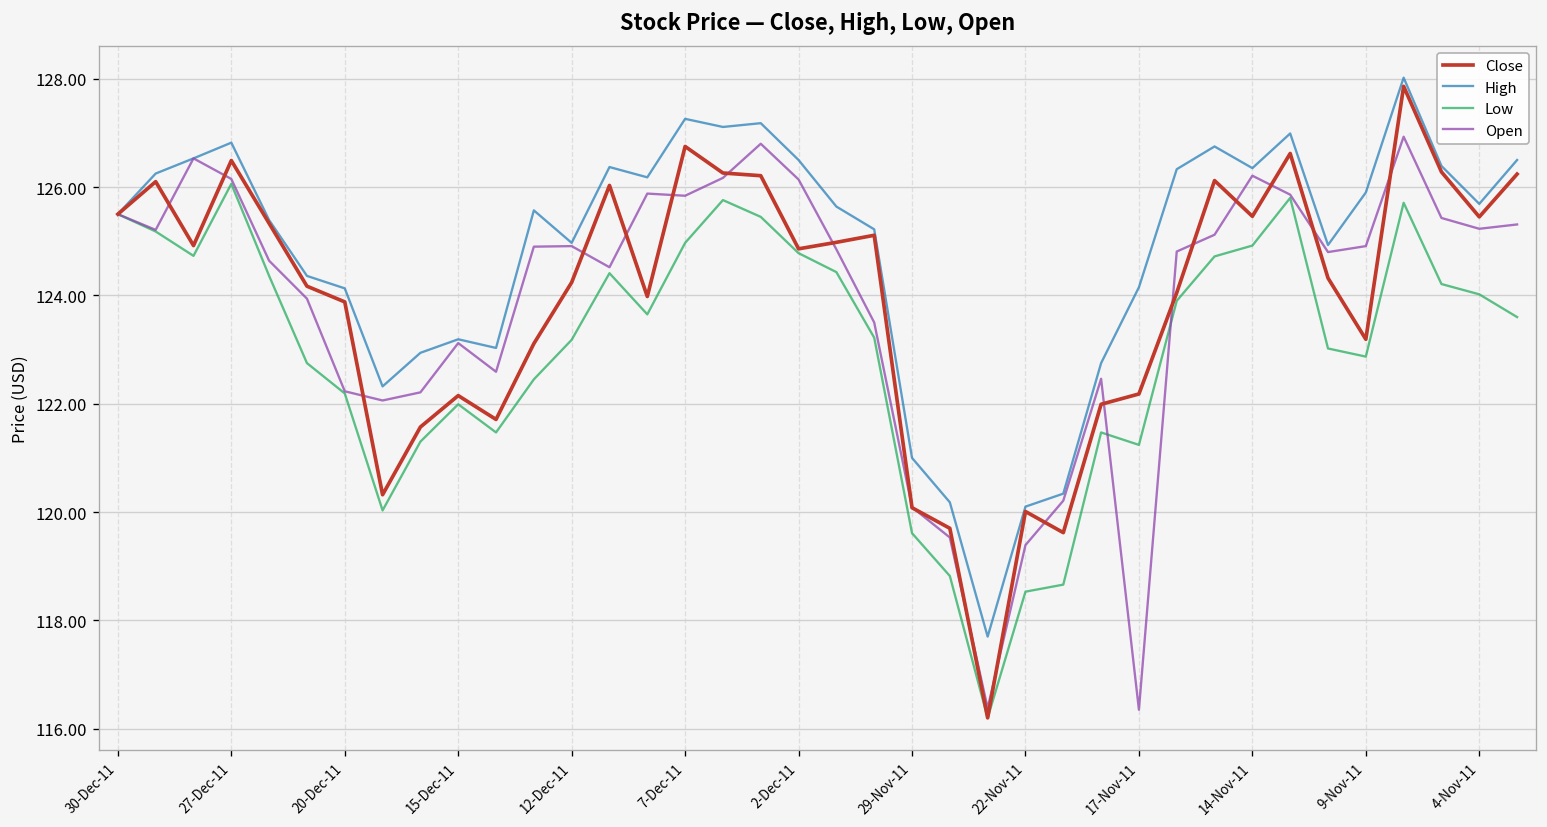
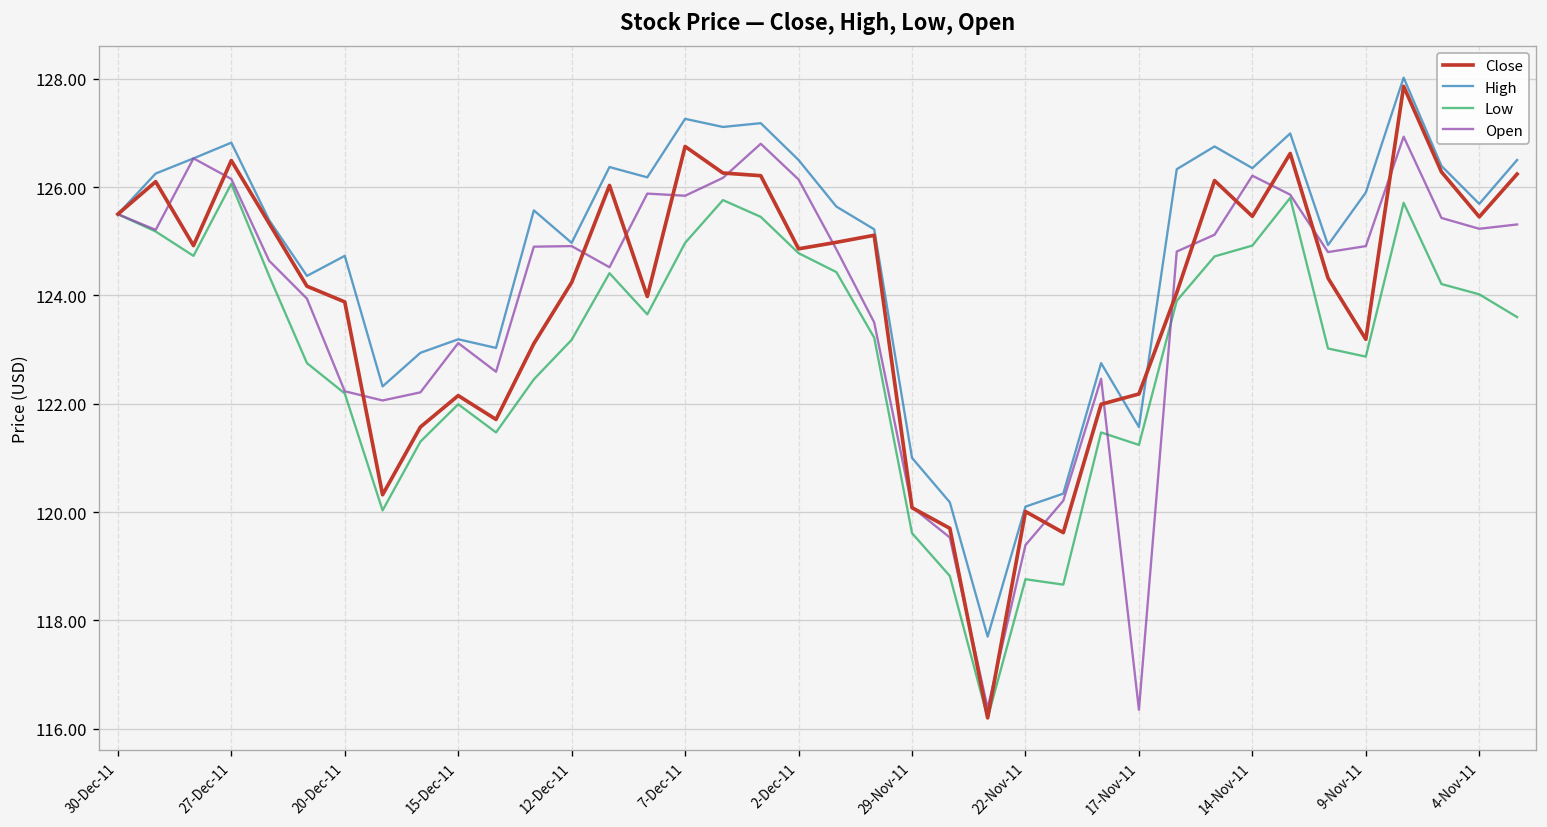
  {
    "Close": {
      "27-Dec-11": 126.5,
      "20-Dec-11": 123.9,
      "15-Dec-11": 122.2,
      "12-Dec-11": 124.2,
      "7-Dec-11": 126.8,
      "2-Dec-11": 124.9,
      "22-Nov-11": 120.0,
      "17-Nov-11": 122.2,
      "14-Nov-11": 125.5,
      "9-Nov-11": 123.2,
      "4-Nov-11": 125.5
    },
    "High": {
      "27-Dec-11": 126.8,
-     "20-Dec-11": 124.1,
+     "20-Dec-11": 124.7,
      "15-Dec-11": 123.2,
      "12-Dec-11": 125.0,
      "7-Dec-11": 127.3,
      "2-Dec-11": 126.5,
      "29-Nov-11": 121.0,
      "22-Nov-11": 120.1,
-     "17-Nov-11": 124.2,
+     "17-Nov-11": 121.6,
      "14-Nov-11": 126.4,
      "9-Nov-11": 125.9,
      "4-Nov-11": 125.7
    },
    "Low": {
      "27-Dec-11": 126.1,
      "15-Dec-11": 122.0,
      "12-Dec-11": 123.2,
      "7-Dec-11": 125.0,
      "2-Dec-11": 124.8,
      "29-Nov-11": 119.6,
-     "22-Nov-11": 118.5,
+     "22-Nov-11": 118.8,
      "17-Nov-11": 121.2,
      "14-Nov-11": 124.9,
      "9-Nov-11": 122.9,
      "4-Nov-11": 124.0
    },
    "Open": {
      "27-Dec-11": 126.2,
      "15-Dec-11": 123.1,
      "12-Dec-11": 124.9,
      "7-Dec-11": 125.8,
      "2-Dec-11": 126.1,
      "22-Nov-11": 119.4,
      "17-Nov-11": 116.4,
      "14-Nov-11": 126.2,
      "9-Nov-11": 124.9,
      "4-Nov-11": 125.2
    }
  }
